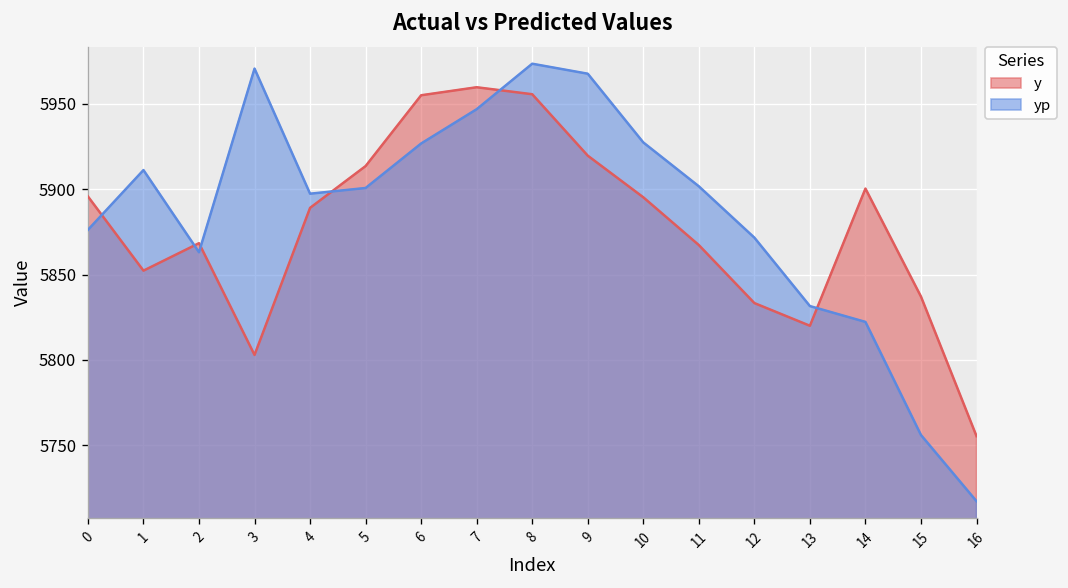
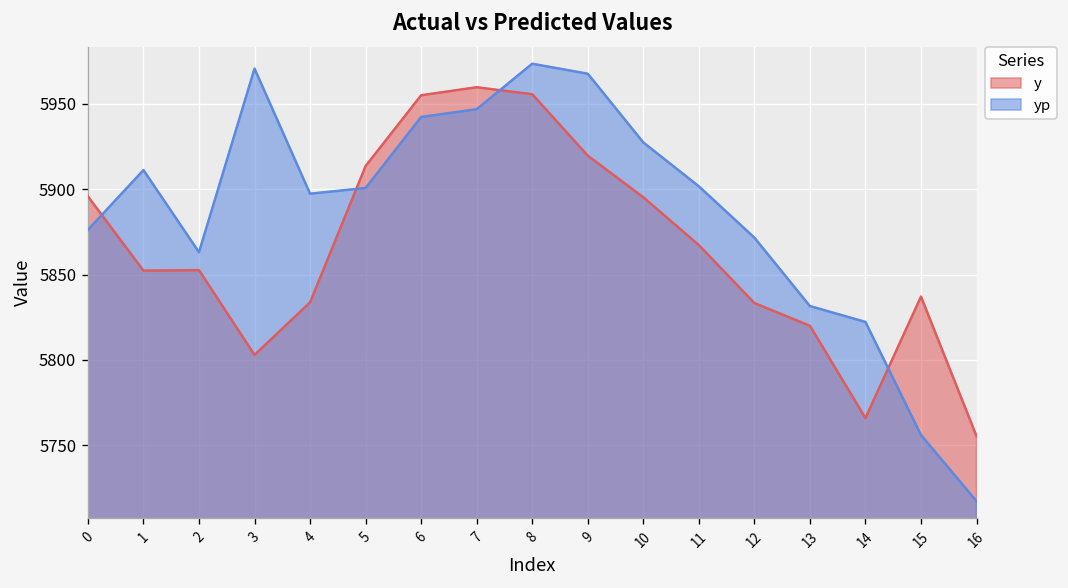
  {
    "y": {
      "0": 5896,
      "1": 5852,
-     "2": 5868,
+     "2": 5853,
      "3": 5803,
-     "4": 5889,
+     "4": 5834,
      "5": 5914,
      "6": 5955,
      "7": 5960,
      "8": 5956,
      "9": 5920,
      "10": 5895,
      "11": 5867,
      "12": 5833,
      "13": 5820,
-     "14": 5900,
+     "14": 5766,
      "15": 5837,
      "16": 5755
    },
    "yp": {
      "0": 5876,
      "1": 5911,
      "2": 5863,
      "3": 5971,
      "4": 5897,
      "5": 5901,
-     "6": 5927,
+     "6": 5942,
      "7": 5947,
      "8": 5974,
      "9": 5968,
      "10": 5927,
      "11": 5902,
      "12": 5872,
      "13": 5832,
      "14": 5822,
      "15": 5756,
      "16": 5717
    }
  }
